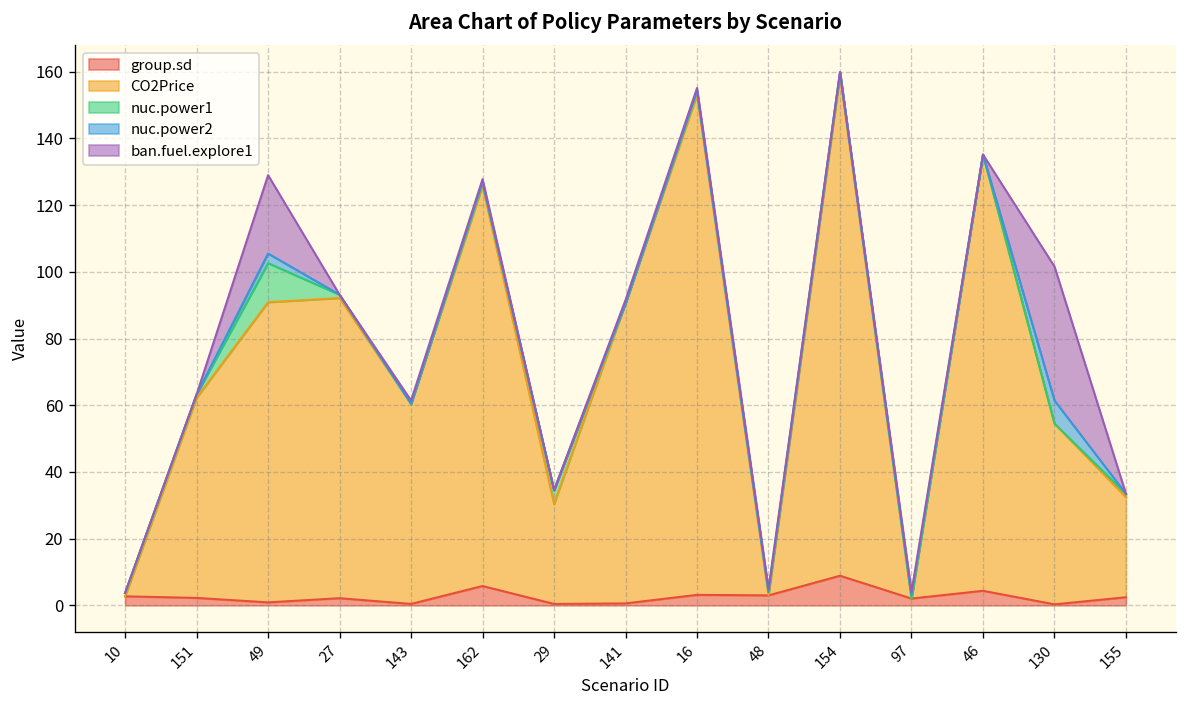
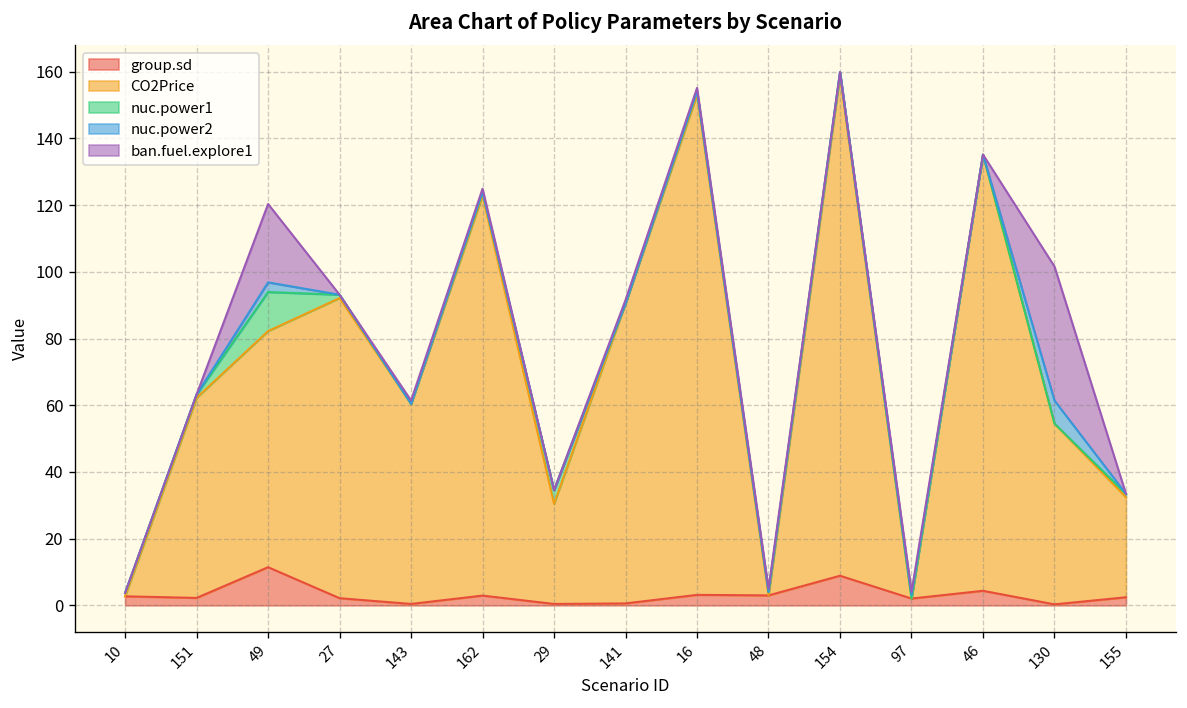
  {
    "group.sd": {
      "151": 2,
-     "49": 1,
+     "49": 11,
      "27": 2,
      "143": 0,
-     "162": 6,
+     "162": 3,
      "29": 0,
      "141": 1,
      "16": 3,
      "154": 9,
      "46": 4,
      "130": 0,
      "155": 2
    },
    "CO2Price": {
      "151": 60,
-     "49": 90,
+     "49": 71,
      "27": 90,
      "162": 120,
      "29": 30,
      "16": 150,
      "154": 150,
      "155": 30
    },
    "nuc.power1": {
      "49": 12
    },
    "nuc.power2": {
      "49": 3,
      "97": 1,
      "130": 7
    },
    "ban.fuel.explore1": {
      "49": 23,
      "143": 1,
      "162": 1,
      "141": 1,
      "16": 1,
      "48": 1,
      "97": 1,
      "130": 40
    }
  }
